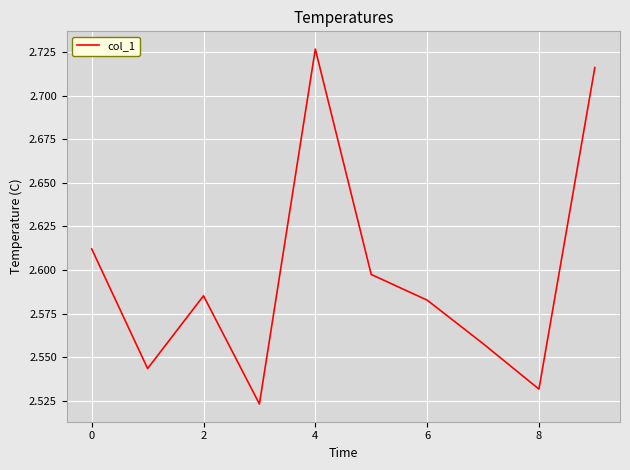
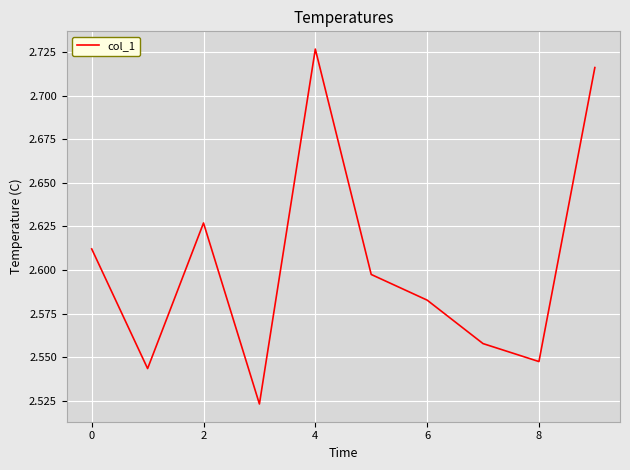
  {
    "0": 2.612,
-   "2": 2.585,
+   "2": 2.627,
    "4": 2.727,
    "6": 2.583,
-   "8": 2.532
+   "8": 2.547
  }
